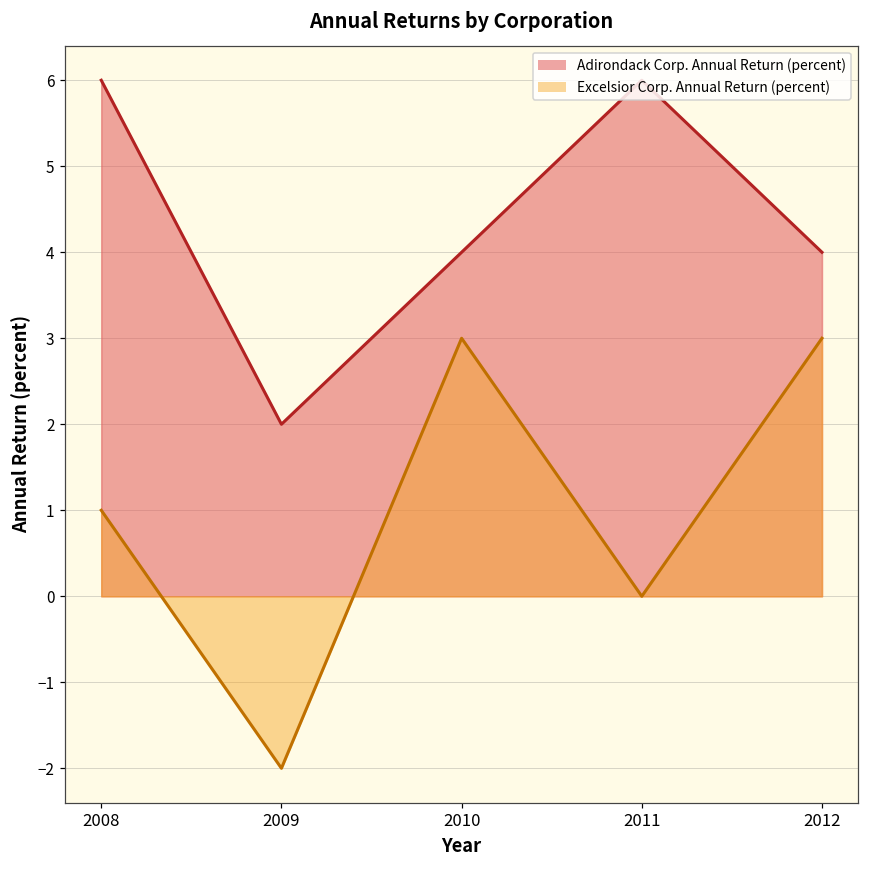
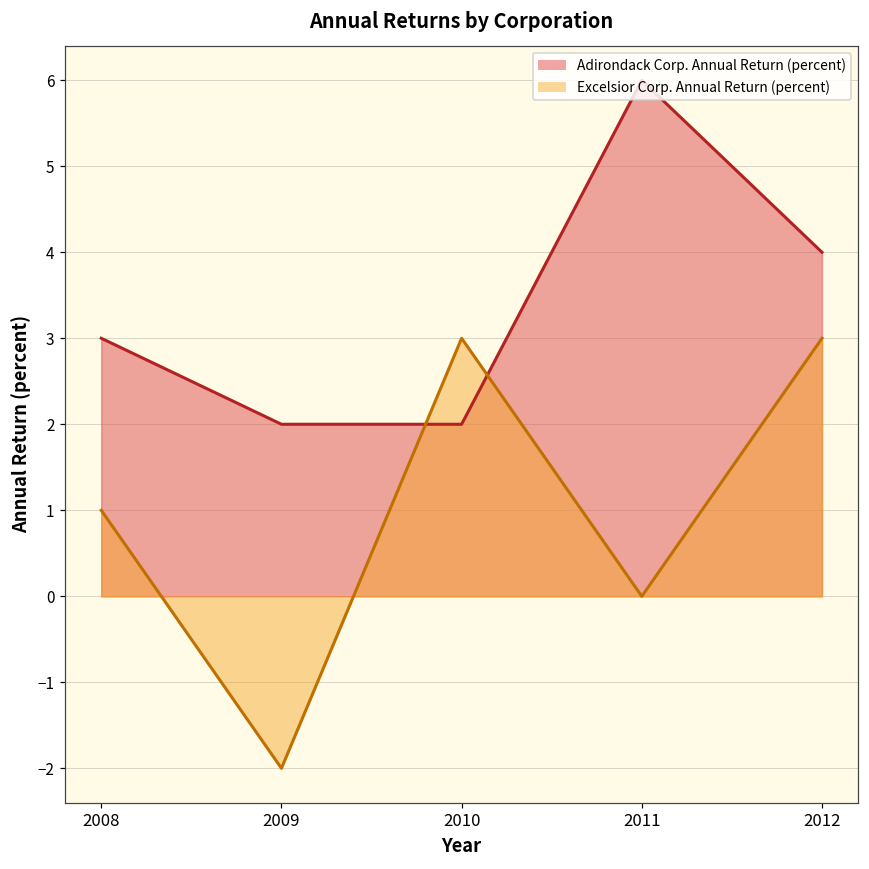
  {
    "Adirondack Corp. Annual Return (percent)": {
-     "2008": 6,
+     "2008": 3,
      "2009": 2,
-     "2010": 4,
+     "2010": 2,
      "2012": 4
    }
  }
